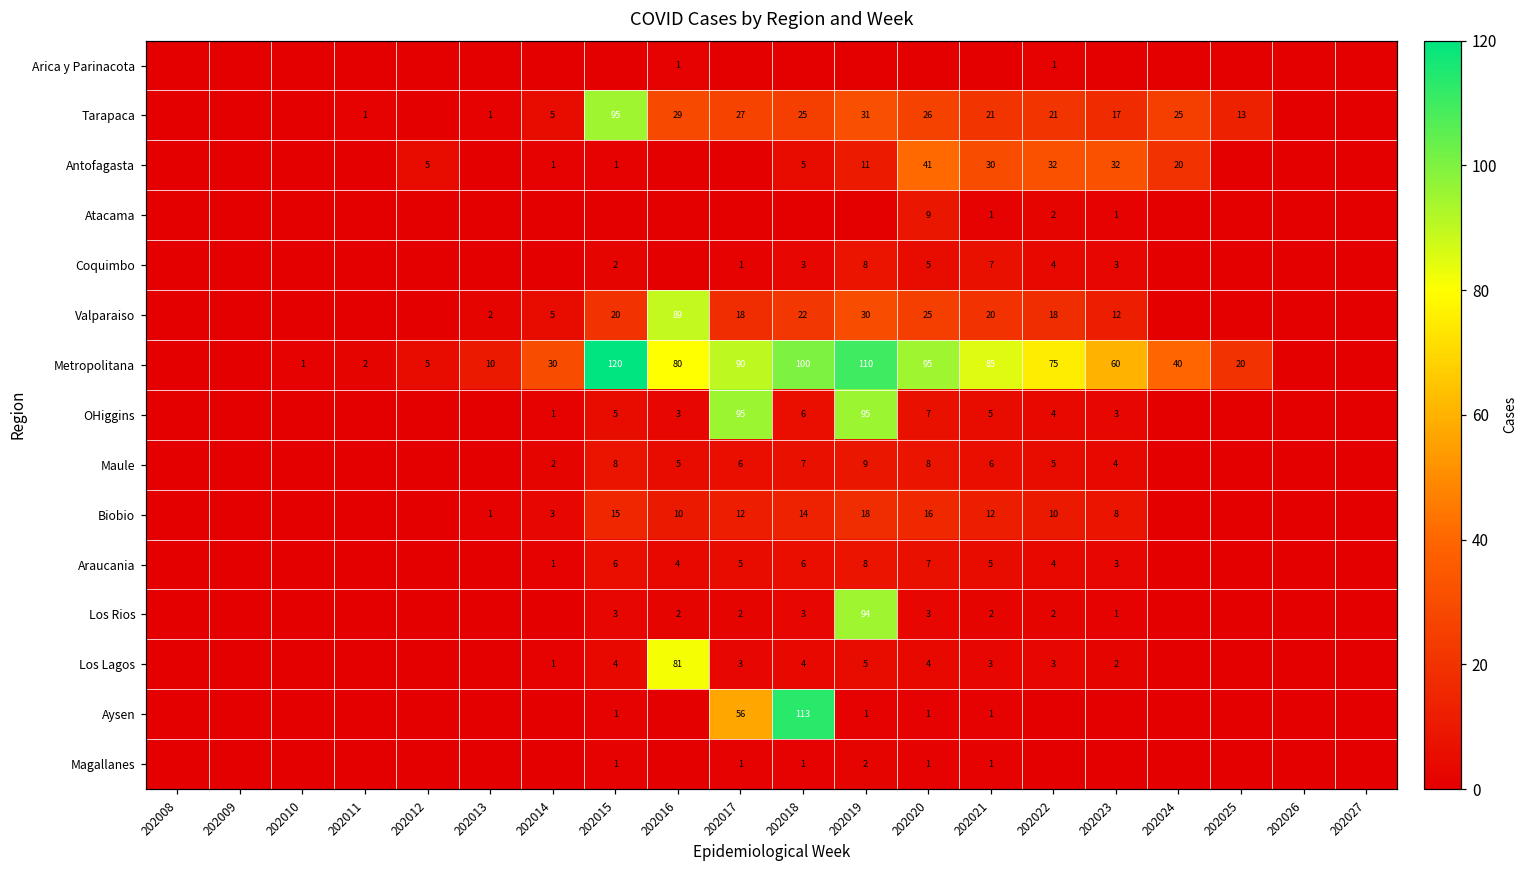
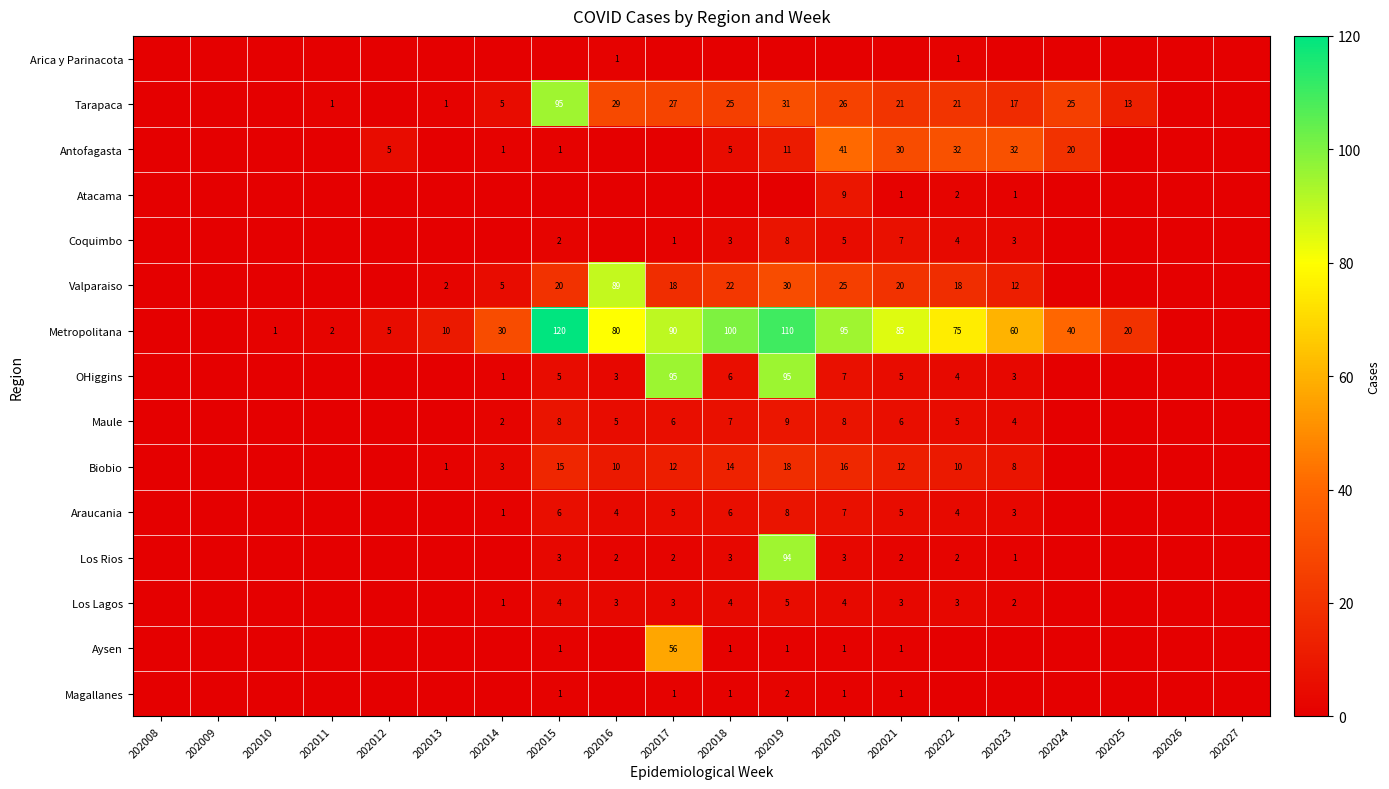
  {
    "Arica y Parinacota": {
      "202016": 1,
      "202022": 1
    },
    "Tarapaca": {
      "202011": 1,
      "202013": 1,
      "202014": 5,
      "202015": 95,
      "202016": 29,
      "202017": 27,
      "202018": 25,
      "202019": 31,
      "202020": 26,
      "202021": 21,
      "202022": 21,
      "202023": 17,
      "202024": 25,
      "202025": 13
    },
    "Antofagasta": {
      "202012": 5,
      "202014": 1,
      "202015": 1,
      "202018": 5,
      "202019": 11,
      "202020": 41,
      "202021": 30,
      "202022": 32,
      "202023": 32,
      "202024": 20
    },
    "Atacama": {
      "202020": 9,
      "202021": 1,
      "202022": 2,
      "202023": 1
    },
    "Coquimbo": {
      "202015": 2,
      "202017": 1,
      "202018": 3,
      "202019": 8,
      "202020": 5,
      "202021": 7,
      "202022": 4,
      "202023": 3
    },
    "Valparaiso": {
      "202013": 2,
      "202014": 5,
      "202015": 20,
      "202016": 89,
      "202017": 18,
      "202018": 22,
      "202019": 30,
      "202020": 25,
      "202021": 20,
      "202022": 18,
      "202023": 12
    },
    "Metropolitana": {
      "202010": 1,
      "202011": 2,
      "202012": 5,
      "202013": 10,
      "202014": 30,
      "202015": 120,
      "202016": 80,
      "202017": 90,
      "202018": 100,
      "202019": 110,
      "202020": 95,
      "202021": 85,
      "202022": 75,
      "202023": 60,
      "202024": 40,
      "202025": 20
    },
    "OHiggins": {
      "202014": 1,
      "202015": 5,
      "202016": 3,
      "202017": 95,
      "202018": 6,
      "202019": 95,
      "202020": 7,
      "202021": 5,
      "202022": 4,
      "202023": 3
    },
    "Maule": {
      "202014": 2,
      "202015": 8,
      "202016": 5,
      "202017": 6,
      "202018": 7,
      "202019": 9,
      "202020": 8,
      "202021": 6,
      "202022": 5,
      "202023": 4
    },
    "Biobio": {
      "202013": 1,
      "202014": 3,
      "202015": 15,
      "202016": 10,
      "202017": 12,
      "202018": 14,
      "202019": 18,
      "202020": 16,
      "202021": 12,
      "202022": 10,
      "202023": 8
    },
    "Araucania": {
      "202014": 1,
      "202015": 6,
      "202016": 4,
      "202017": 5,
      "202018": 6,
      "202019": 8,
      "202020": 7,
      "202021": 5,
      "202022": 4,
      "202023": 3
    },
    "Los Rios": {
      "202015": 3,
      "202016": 2,
      "202017": 2,
      "202018": 3,
      "202019": 94,
      "202020": 3,
      "202021": 2,
      "202022": 2,
      "202023": 1
    },
    "Los Lagos": {
      "202014": 1,
      "202015": 4,
-     "202016": 81,
+     "202016": 3,
      "202017": 3,
      "202018": 4,
      "202019": 5,
      "202020": 4,
      "202021": 3,
      "202022": 3,
      "202023": 2
    },
    "Aysen": {
      "202015": 1,
      "202017": 56,
-     "202018": 113,
+     "202018": 1,
      "202019": 1,
      "202020": 1,
      "202021": 1
    },
    "Magallanes": {
      "202015": 1,
      "202017": 1,
      "202018": 1,
      "202019": 2,
      "202020": 1,
      "202021": 1
    }
  }
